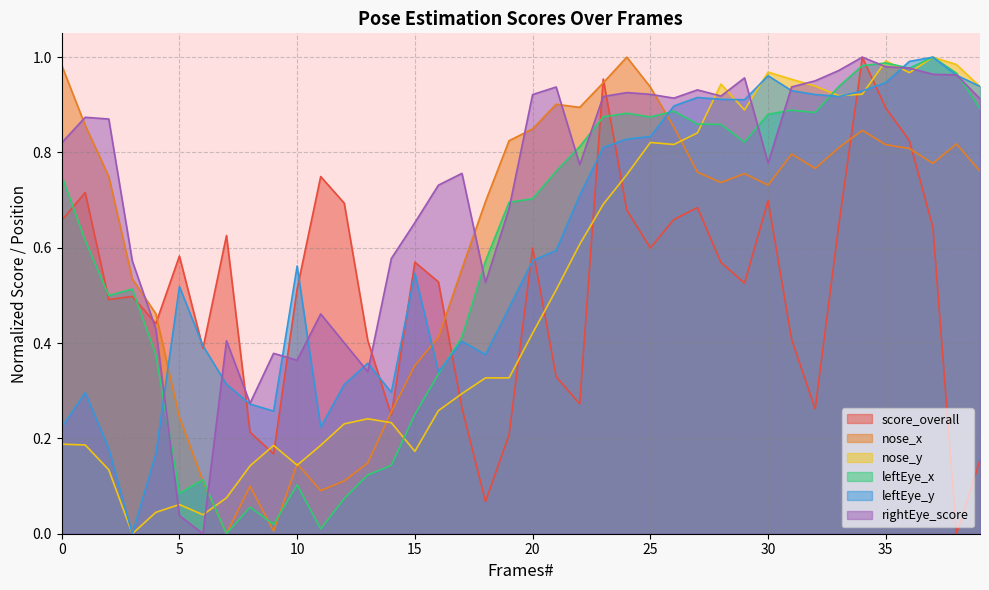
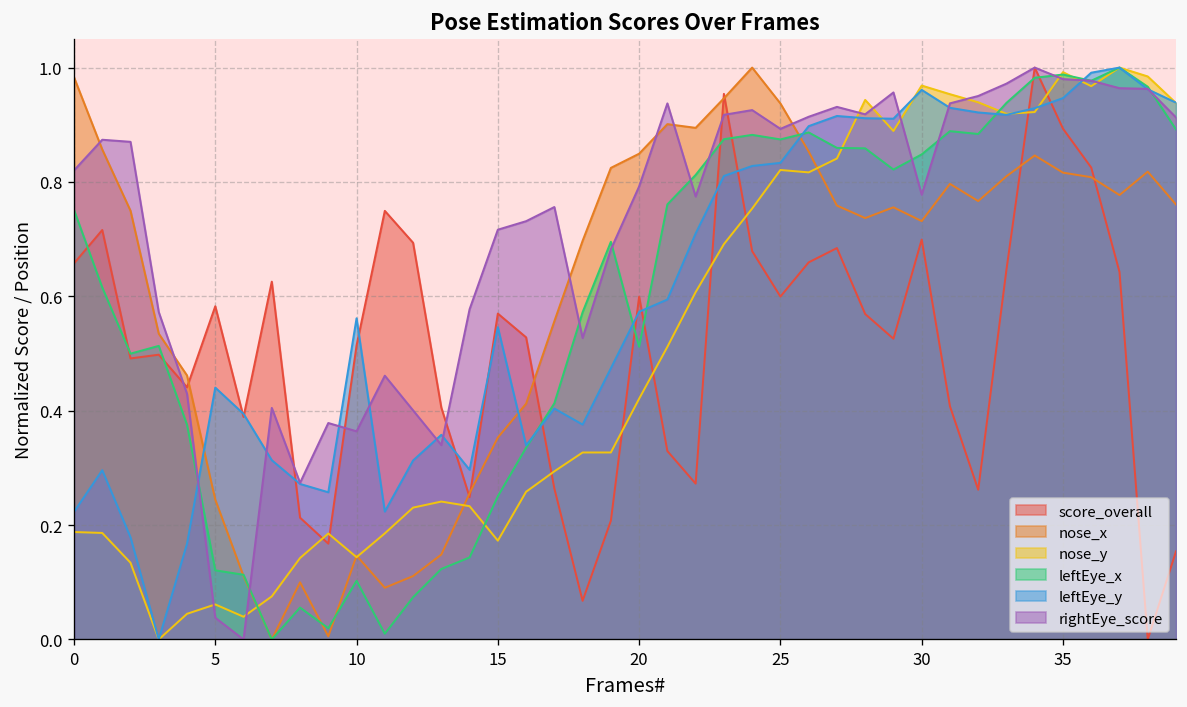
  {
    "leftEye_x": {
      "0": 0.75,
-     "5": 0.08,
+     "5": 0.12,
      "10": 0.10,
      "15": 0.25,
-     "20": 0.70,
+     "20": 0.51,
      "25": 0.87,
-     "30": 0.88
+     "30": 0.85
    },
    "leftEye_y": {
      "0": 0.22,
-     "5": 0.52,
+     "5": 0.44,
      "10": 0.56,
      "15": 0.55,
      "20": 0.57,
      "25": 0.83,
      "30": 0.96,
      "35": 0.95
    },
    "rightEye_score": {
      "0": 0.82,
      "5": 0.04,
      "10": 0.36,
-     "15": 0.65,
-     "20": 0.92,
-     "25": 0.92,
+     "15": 0.72,
+     "20": 0.79,
+     "25": 0.89,
      "30": 0.78,
      "35": 0.98
    }
  }
